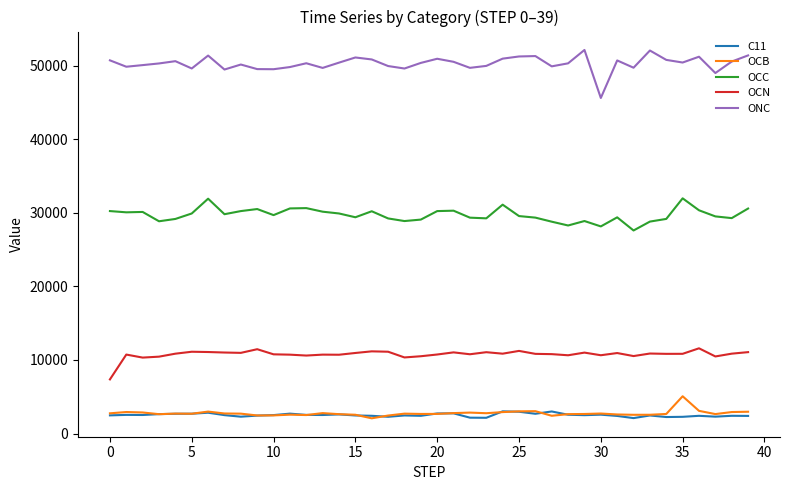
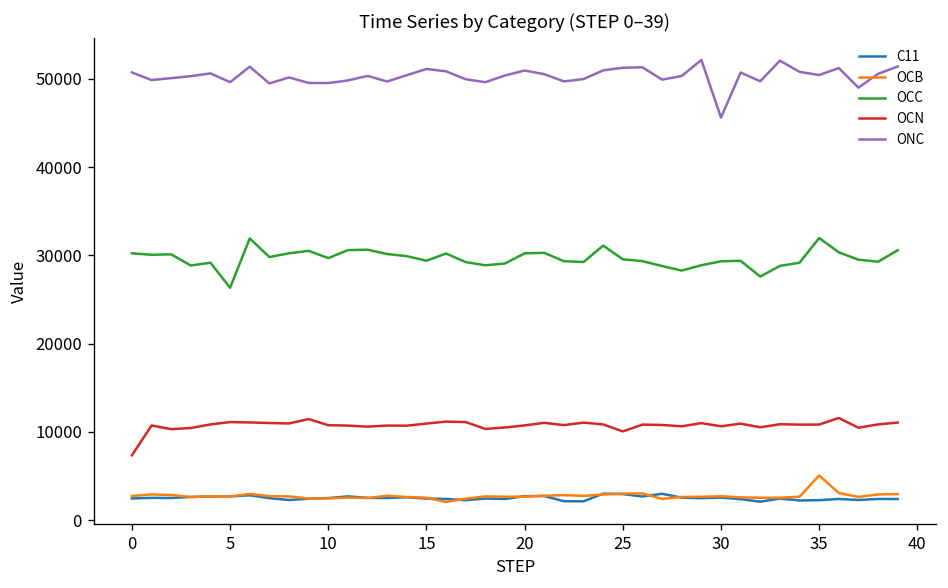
  {
    "C11": {
      "35": 2000
    },
    "OCB": {
      "35": 5000
    },
    "OCC": {
      "0": 30000,
-     "5": 30000,
+     "5": 26000,
      "10": 30000,
      "15": 29000,
      "20": 30000,
      "25": 30000,
-     "30": 28000,
+     "30": 29000,
      "35": 32000
    },
    "OCN": {
      "0": 7000,
      "5": 11000,
      "10": 11000,
      "15": 11000,
      "20": 11000,
-     "25": 11000,
+     "25": 10000,
      "30": 11000,
      "35": 11000
    },
    "ONC": {
      "0": 51000,
      "5": 50000,
      "10": 50000,
      "15": 51000,
      "20": 51000,
      "25": 51000,
      "30": 46000,
      "35": 50000
    }
  }
